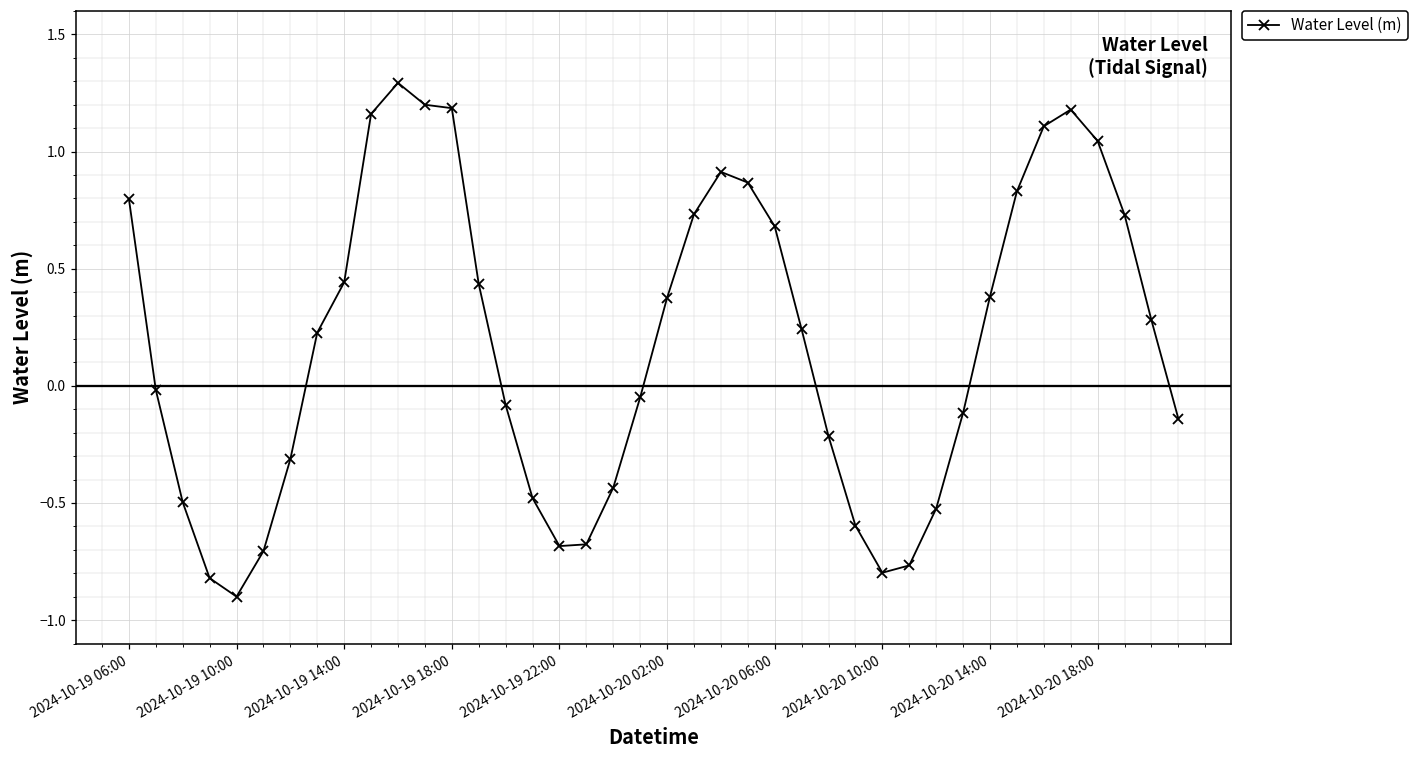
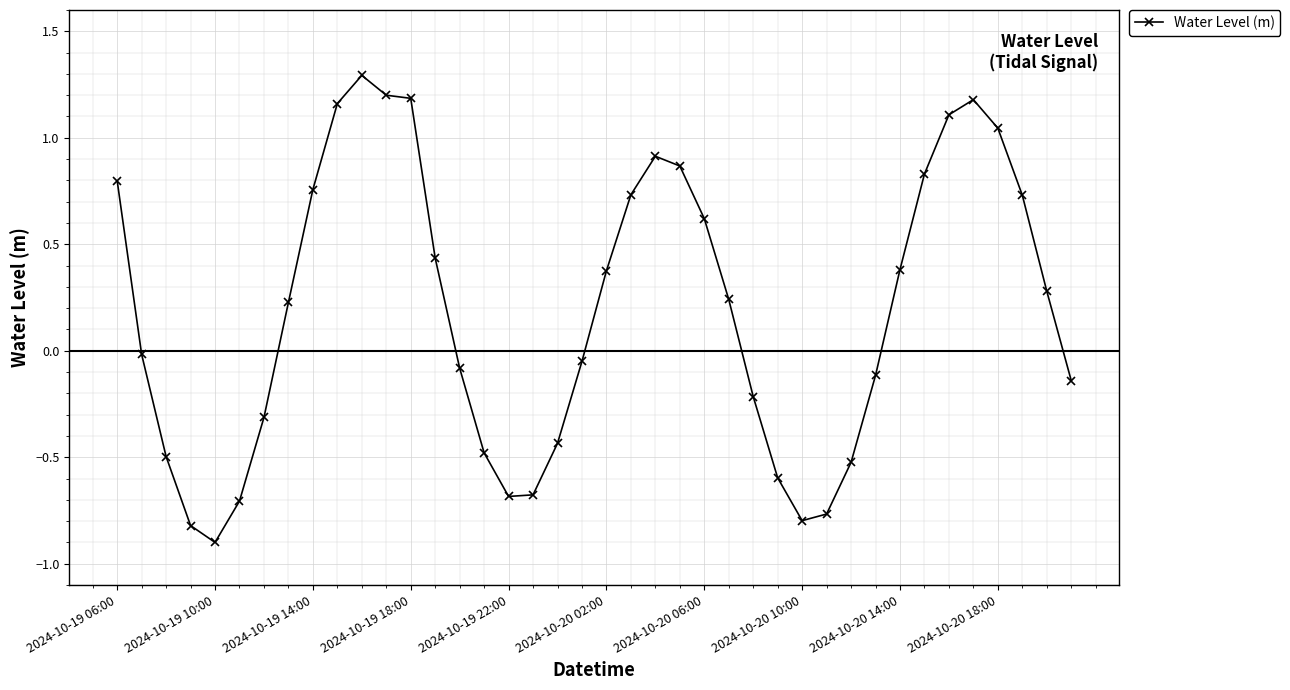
  {
    "2024-10-19 06:00": 0.80,
    "2024-10-19 10:00": -0.90,
-   "2024-10-19 14:00": 0.44,
+   "2024-10-19 14:00": 0.76,
    "2024-10-19 18:00": 1.19,
    "2024-10-19 22:00": -0.68,
    "2024-10-20 02:00": 0.38,
-   "2024-10-20 06:00": 0.68,
+   "2024-10-20 06:00": 0.62,
    "2024-10-20 10:00": -0.80,
    "2024-10-20 14:00": 0.38,
    "2024-10-20 18:00": 1.05
  }
